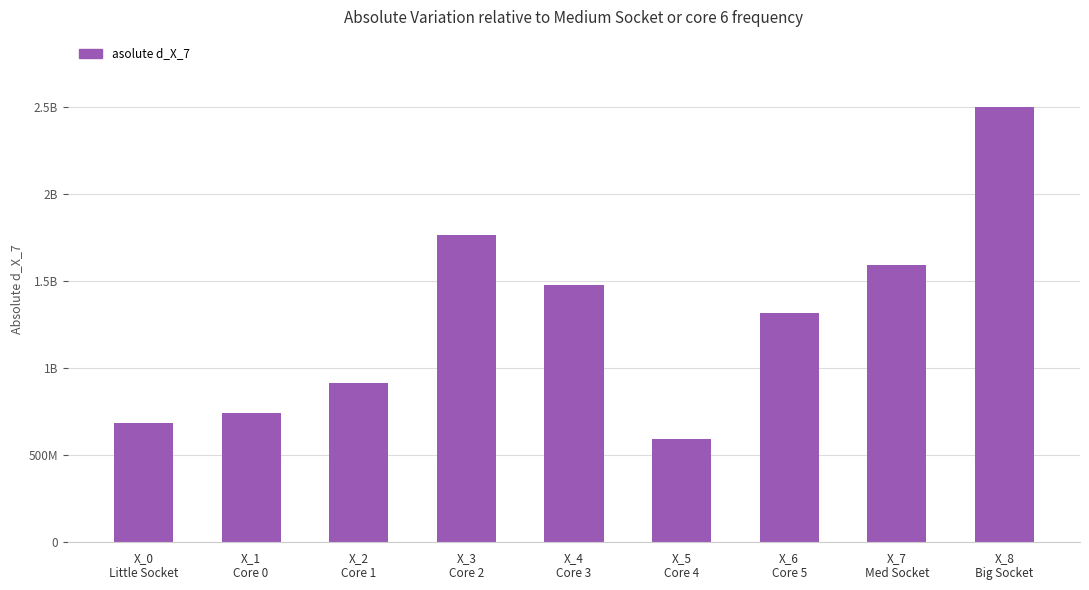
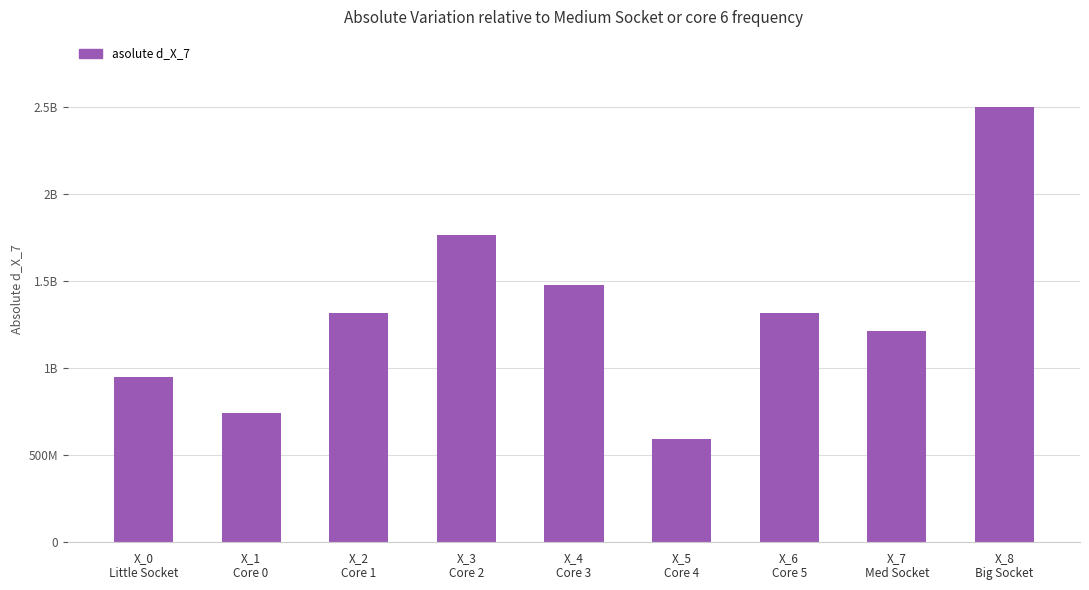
  {
-   "X_0 Little Socket": 690000000,
+   "X_0 Little Socket": 950000000,
    "X_1 Core 0": 740000000,
-   "X_2 Core 1": 910000000,
+   "X_2 Core 1": 1320000000,
    "X_3 Core 2": 1760000000,
    "X_4 Core 3": 1480000000,
    "X_5 Core 4": 590000000,
    "X_6 Core 5": 1320000000,
-   "X_7 Med Socket": 1590000000,
+   "X_7 Med Socket": 1210000000,
    "X_8 Big Socket": 2500000000
  }
